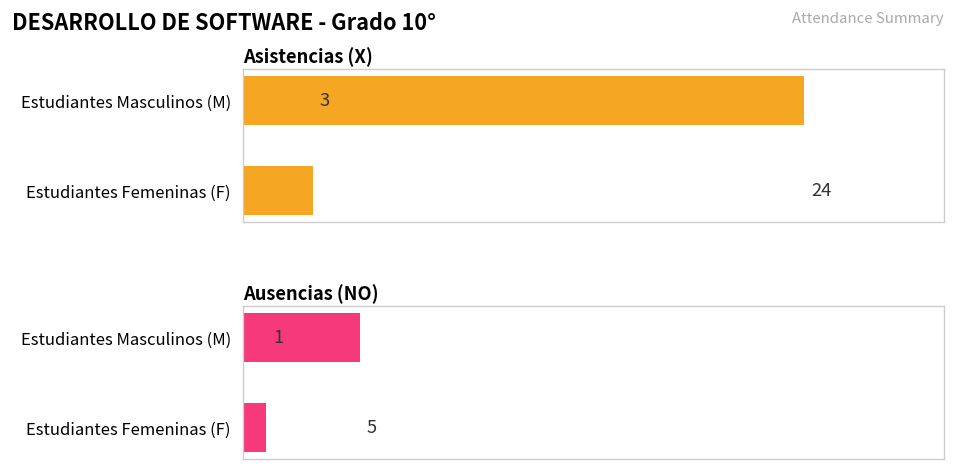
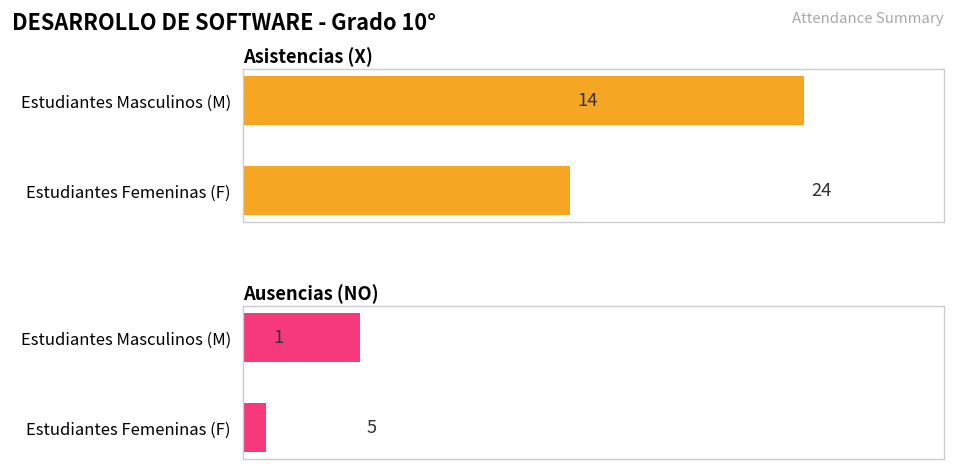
  {
    "Asistencias (X)": {
-     "Estudiantes Femeninas (F)": 3
+     "Estudiantes Femeninas (F)": 14
    }
  }
